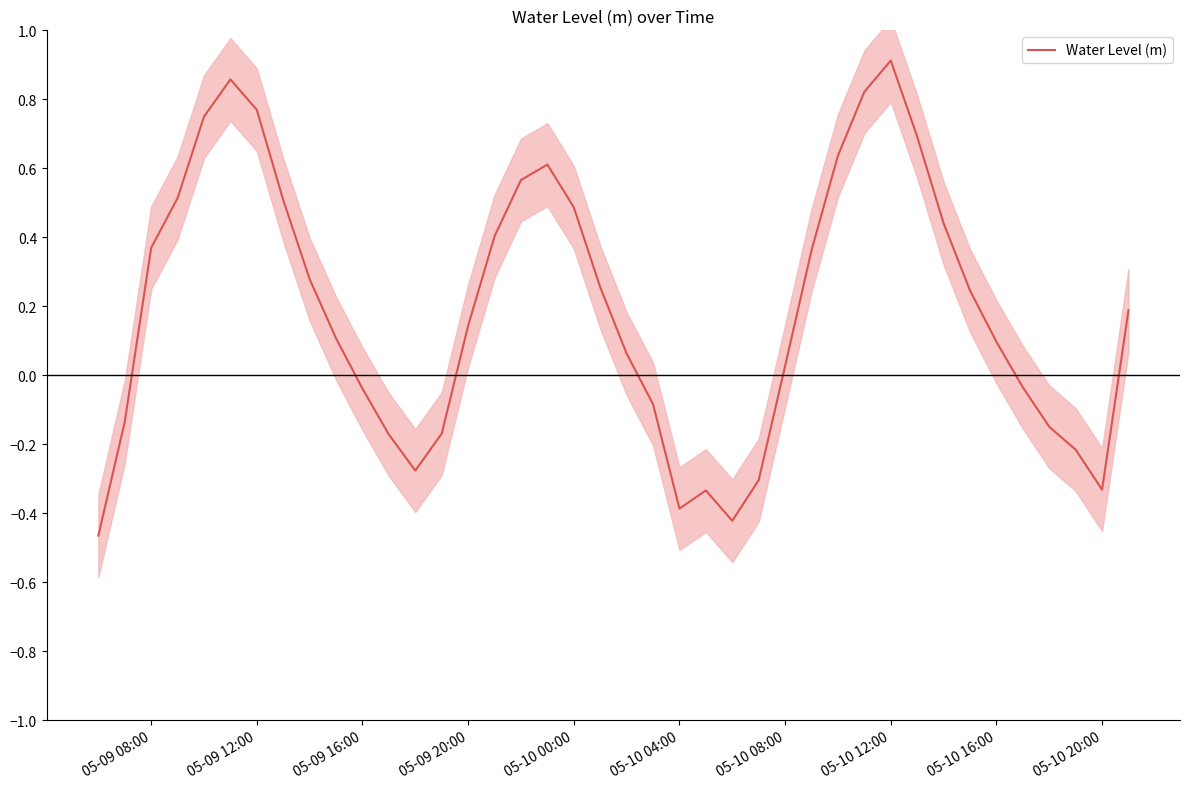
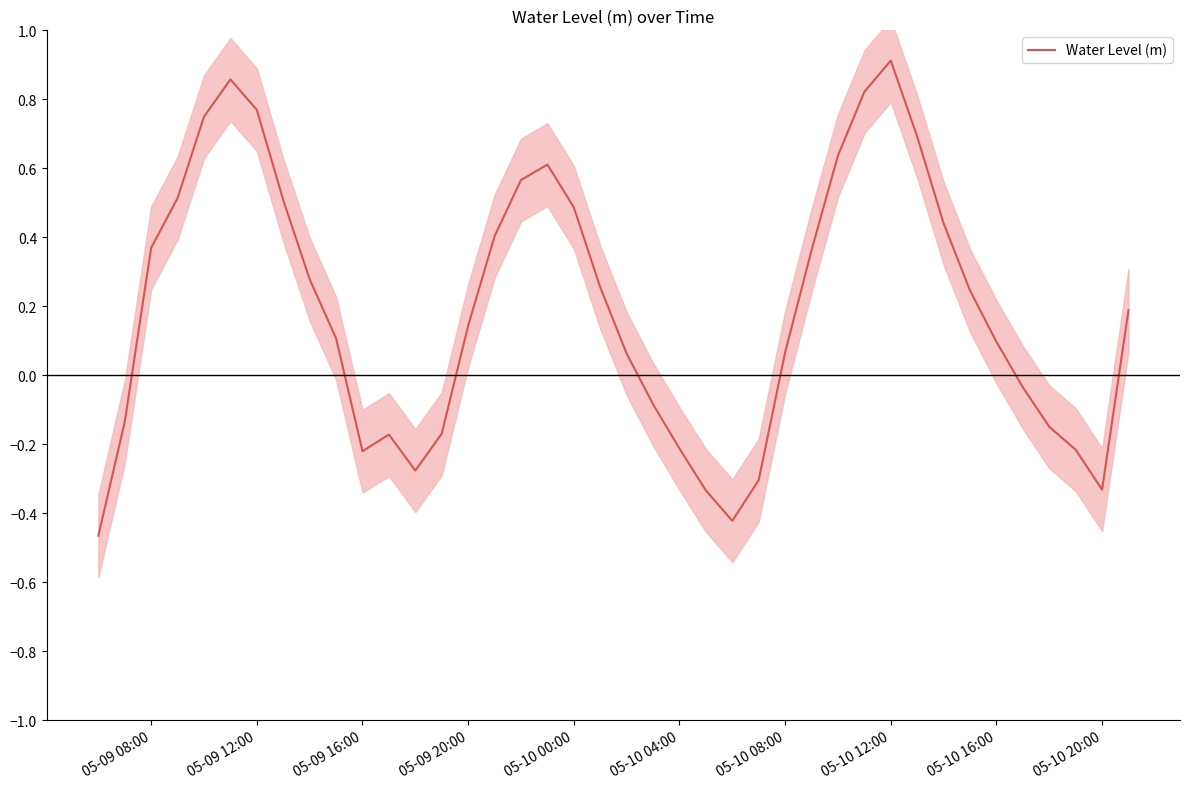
  {
    "Water Level (m)": {
      "05-09 08:00": 0.37,
      "05-09 12:00": 0.77,
-     "05-09 16:00": -0.04,
+     "05-09 16:00": -0.22,
      "05-09 20:00": 0.14,
      "05-10 00:00": 0.49,
-     "05-10 04:00": -0.39,
-     "05-10 08:00": 0.03,
+     "05-10 04:00": -0.21,
+     "05-10 08:00": 0.07,
      "05-10 12:00": 0.91,
      "05-10 16:00": 0.10,
      "05-10 20:00": -0.33
    }
  }
